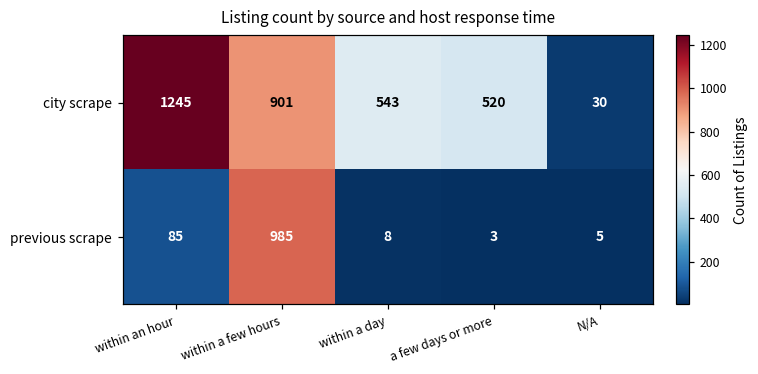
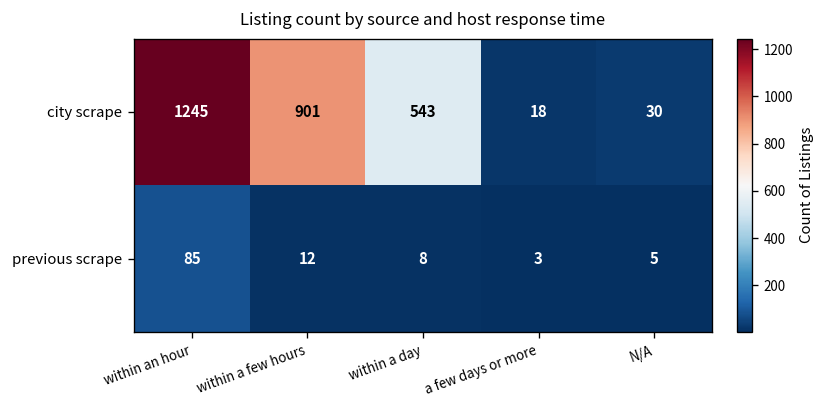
  {
    "city scrape": {
      "within an hour": 1245,
      "within a few hours": 901,
      "within a day": 543,
-     "a few days or more": 520,
+     "a few days or more": 18,
      "N/A": 30
    },
    "previous scrape": {
      "within an hour": 85,
-     "within a few hours": 985,
+     "within a few hours": 12,
      "within a day": 8,
      "a few days or more": 3,
      "N/A": 5
    }
  }
